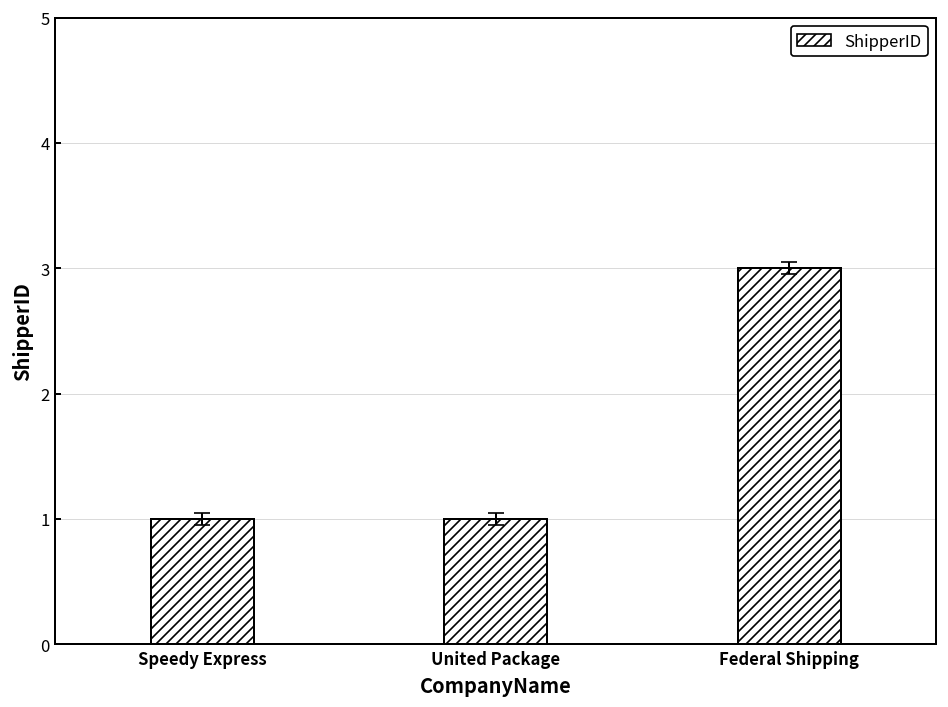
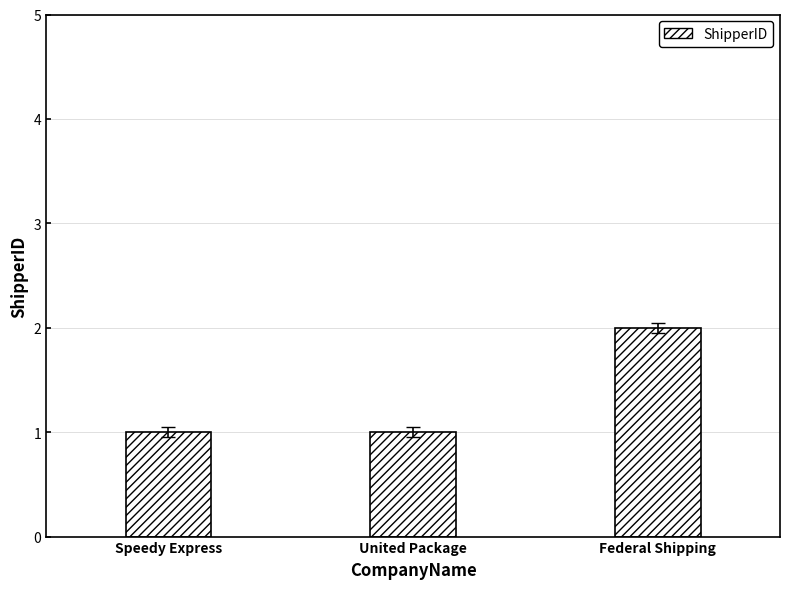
  {
    "ShipperID": {
      "Speedy Express": 1,
      "United Package": 1,
-     "Federal Shipping": 3
+     "Federal Shipping": 2
    }
  }
